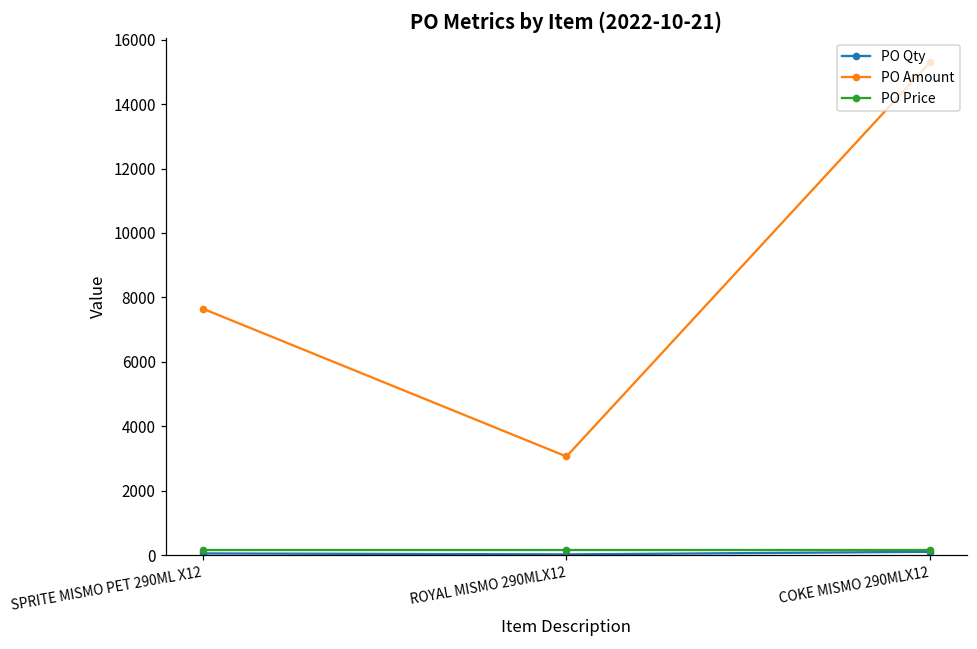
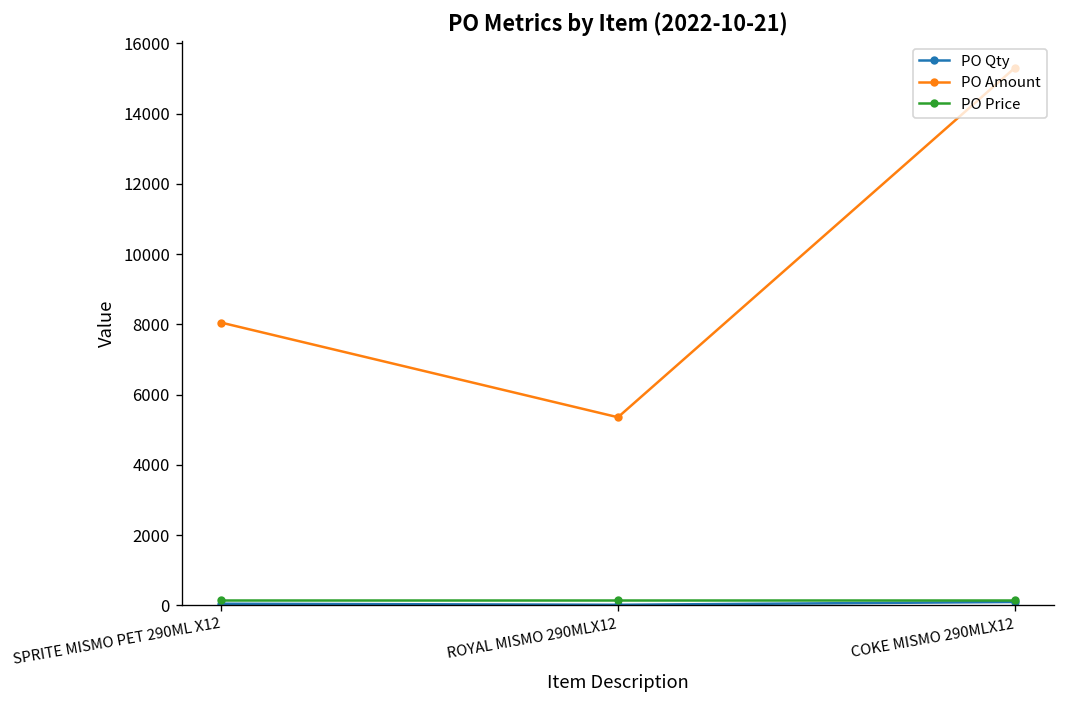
  {
    "PO Qty": {
      "SPRITE MISMO PET 290ML X12": 100,
      "ROYAL MISMO 290MLX12": 0
    },
    "PO Amount": {
-     "SPRITE MISMO PET 290ML X12": 7700,
-     "ROYAL MISMO 290MLX12": 3100
+     "SPRITE MISMO PET 290ML X12": 8100,
+     "ROYAL MISMO 290MLX12": 5400
    },
    "PO Price": {
      "SPRITE MISMO PET 290ML X12": 200,
      "ROYAL MISMO 290MLX12": 200
    }
  }
